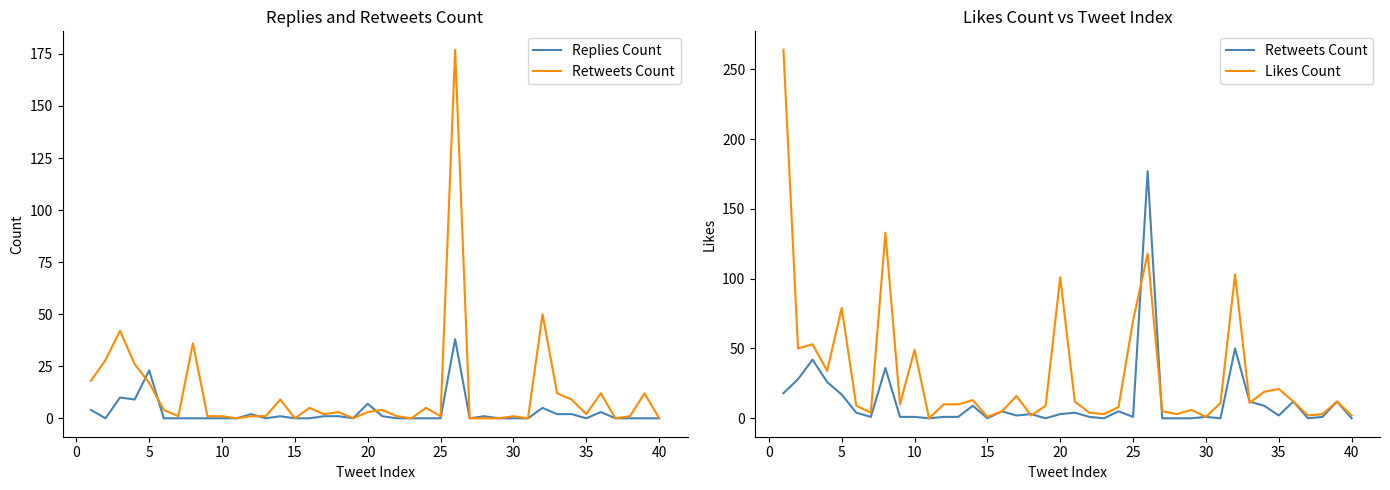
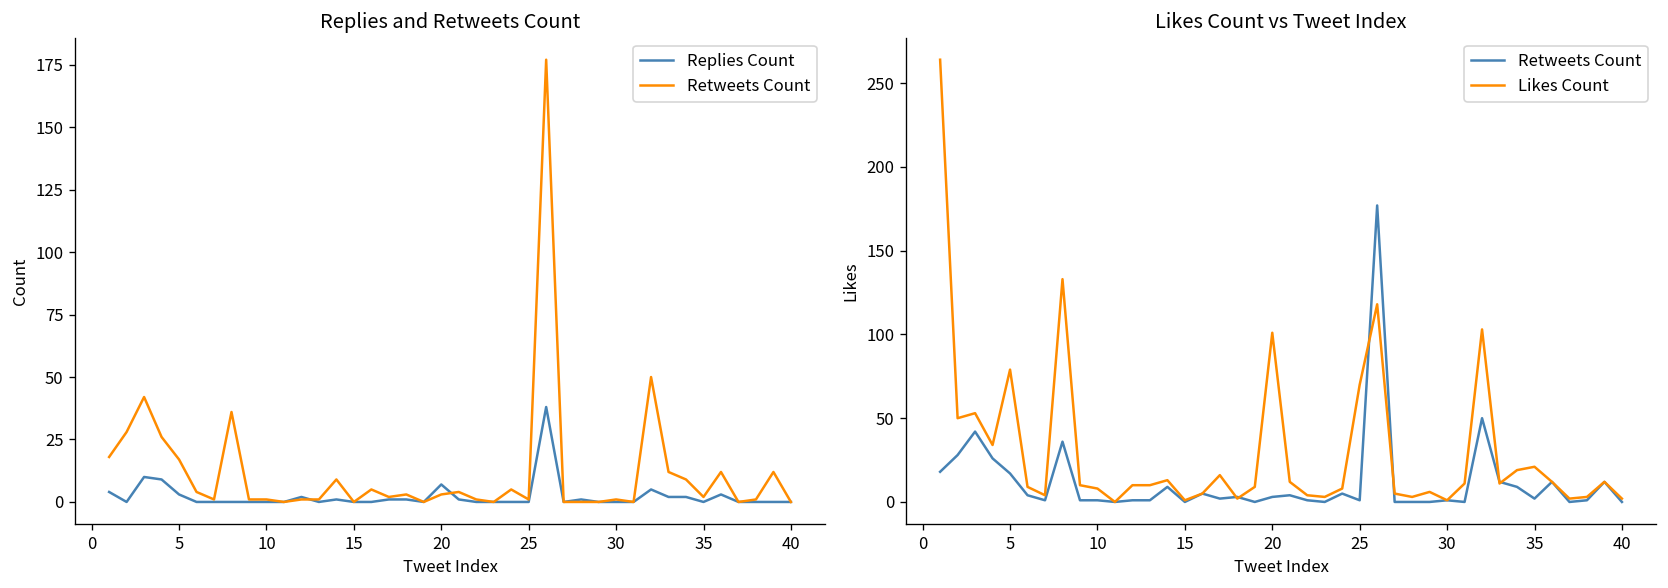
  {
    "Replies and Retweets Count": {
      "Replies Count": {
-       "5": 23,
+       "5": 3,
        "20": 7,
        "35": 0
      }
    },
    "Likes Count vs Tweet Index": {
      "Retweets Count": {
        "5": 17,
        "10": 1,
        "20": 3,
        "25": 1,
        "35": 2,
        "40": 0
      },
      "Likes Count": {
        "5": 79,
-       "10": 49,
+       "10": 8,
        "20": 101,
        "25": 70,
        "35": 21,
        "40": 2
      }
    }
  }
